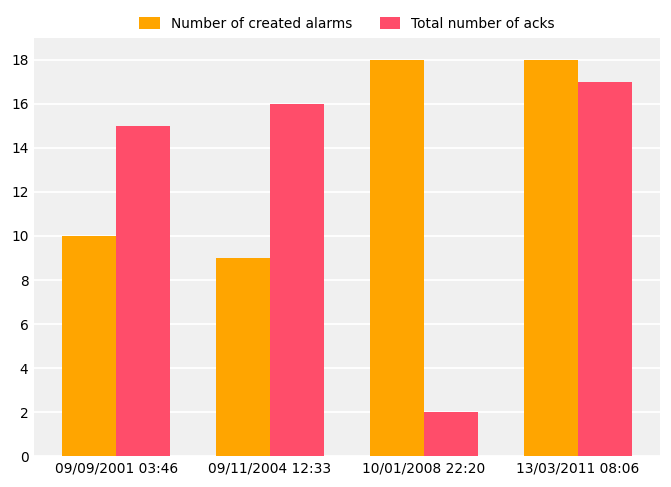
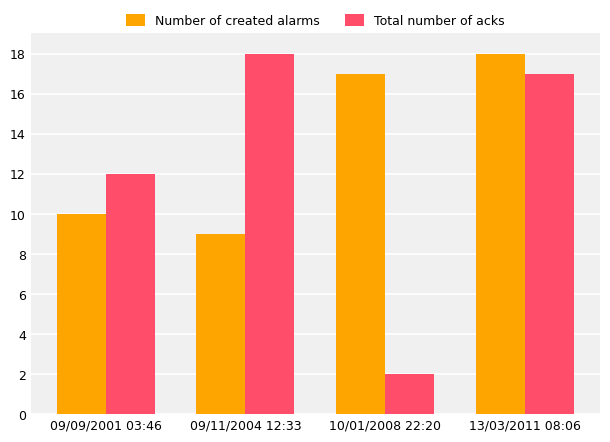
  {
    "Number of created alarms": {
      "09/09/2001 03:46": 10,
      "09/11/2004 12:33": 9,
-     "10/01/2008 22:20": 18,
+     "10/01/2008 22:20": 17,
      "13/03/2011 08:06": 18
    },
    "Total number of acks": {
-     "09/09/2001 03:46": 15,
-     "09/11/2004 12:33": 16,
+     "09/09/2001 03:46": 12,
+     "09/11/2004 12:33": 18,
      "10/01/2008 22:20": 2,
      "13/03/2011 08:06": 17
    }
  }
